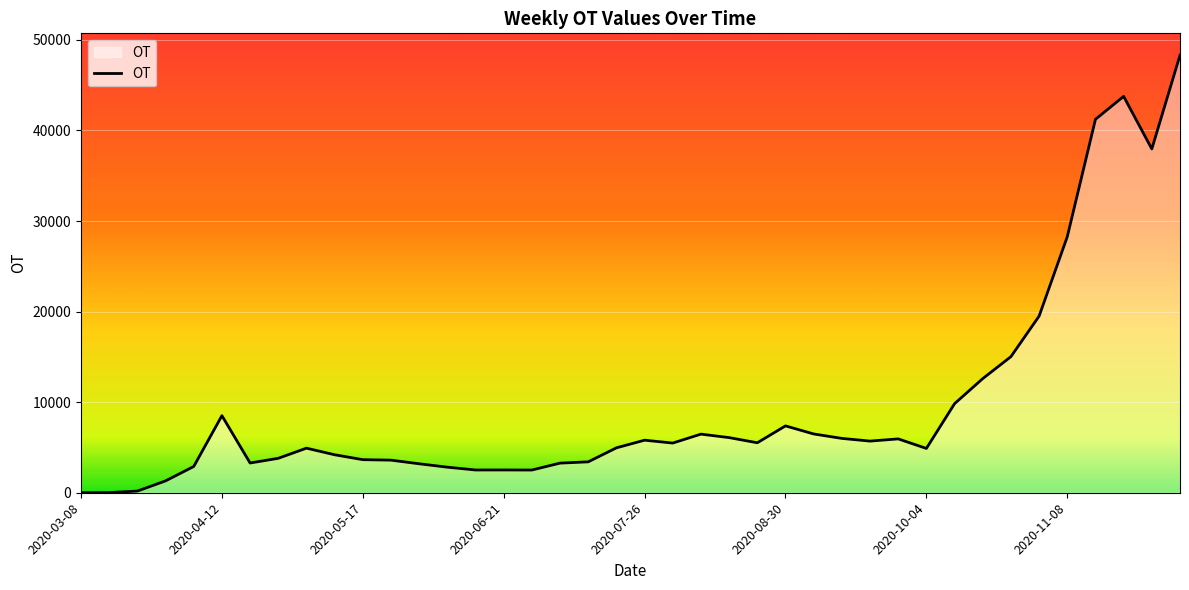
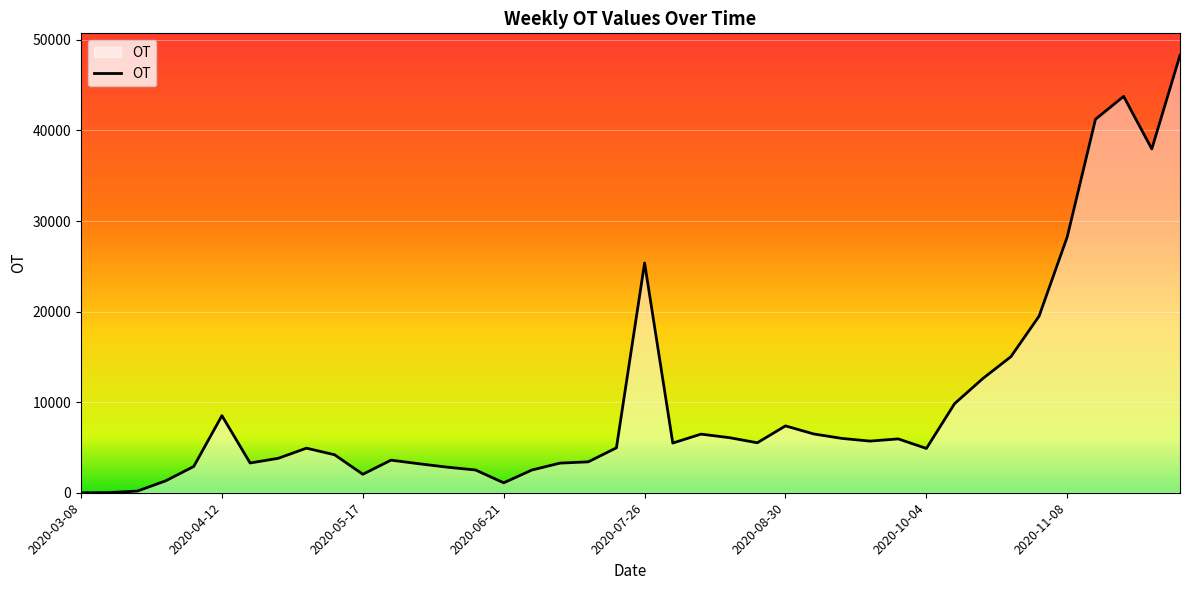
  {
    "2020-03-08": 0,
    "2020-04-12": 9000,
-   "2020-05-17": 4000,
-   "2020-06-21": 3000,
-   "2020-07-26": 6000,
+   "2020-05-17": 2000,
+   "2020-06-21": 1000,
+   "2020-07-26": 25000,
    "2020-08-30": 7000,
    "2020-10-04": 5000,
    "2020-11-08": 28000
  }
